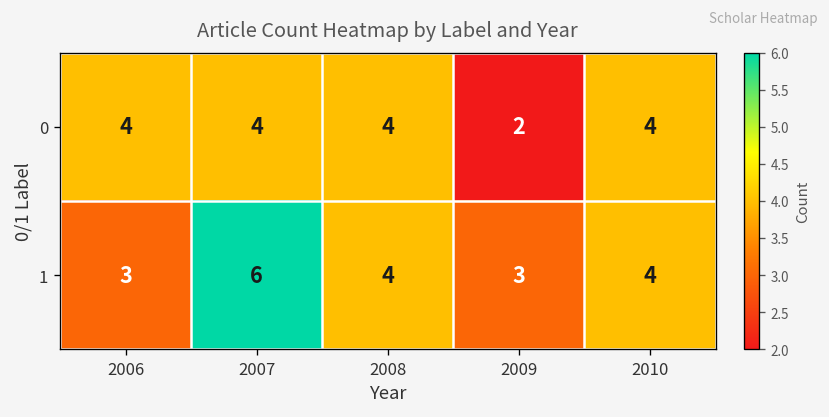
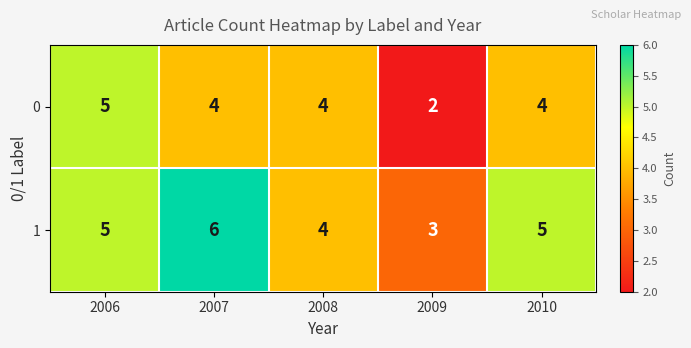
  {
    "0": {
-     "2006": 4,
+     "2006": 5,
      "2007": 4,
      "2008": 4,
      "2009": 2,
      "2010": 4
    },
    "1": {
-     "2006": 3,
+     "2006": 5,
      "2007": 6,
      "2008": 4,
      "2009": 3,
-     "2010": 4
+     "2010": 5
    }
  }
